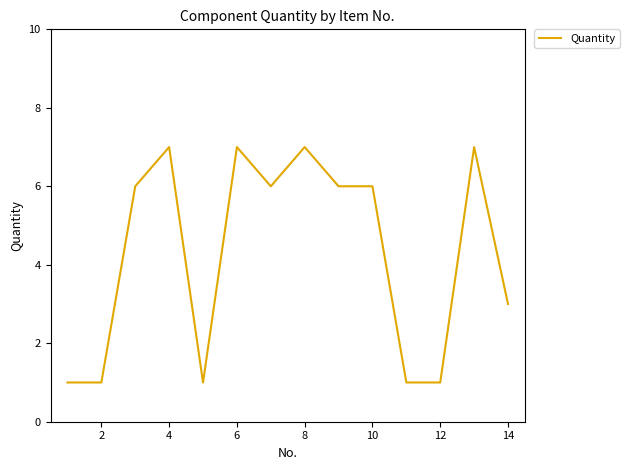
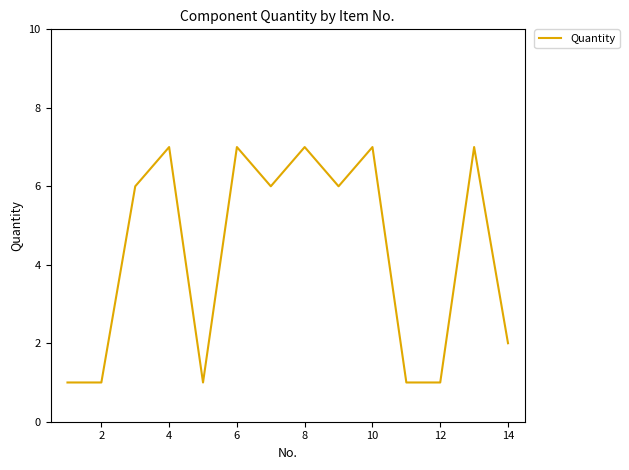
  {
    "2": 1,
    "4": 7,
    "6": 7,
    "8": 7,
-   "10": 6,
+   "10": 7,
    "12": 1,
-   "14": 3
+   "14": 2
  }
